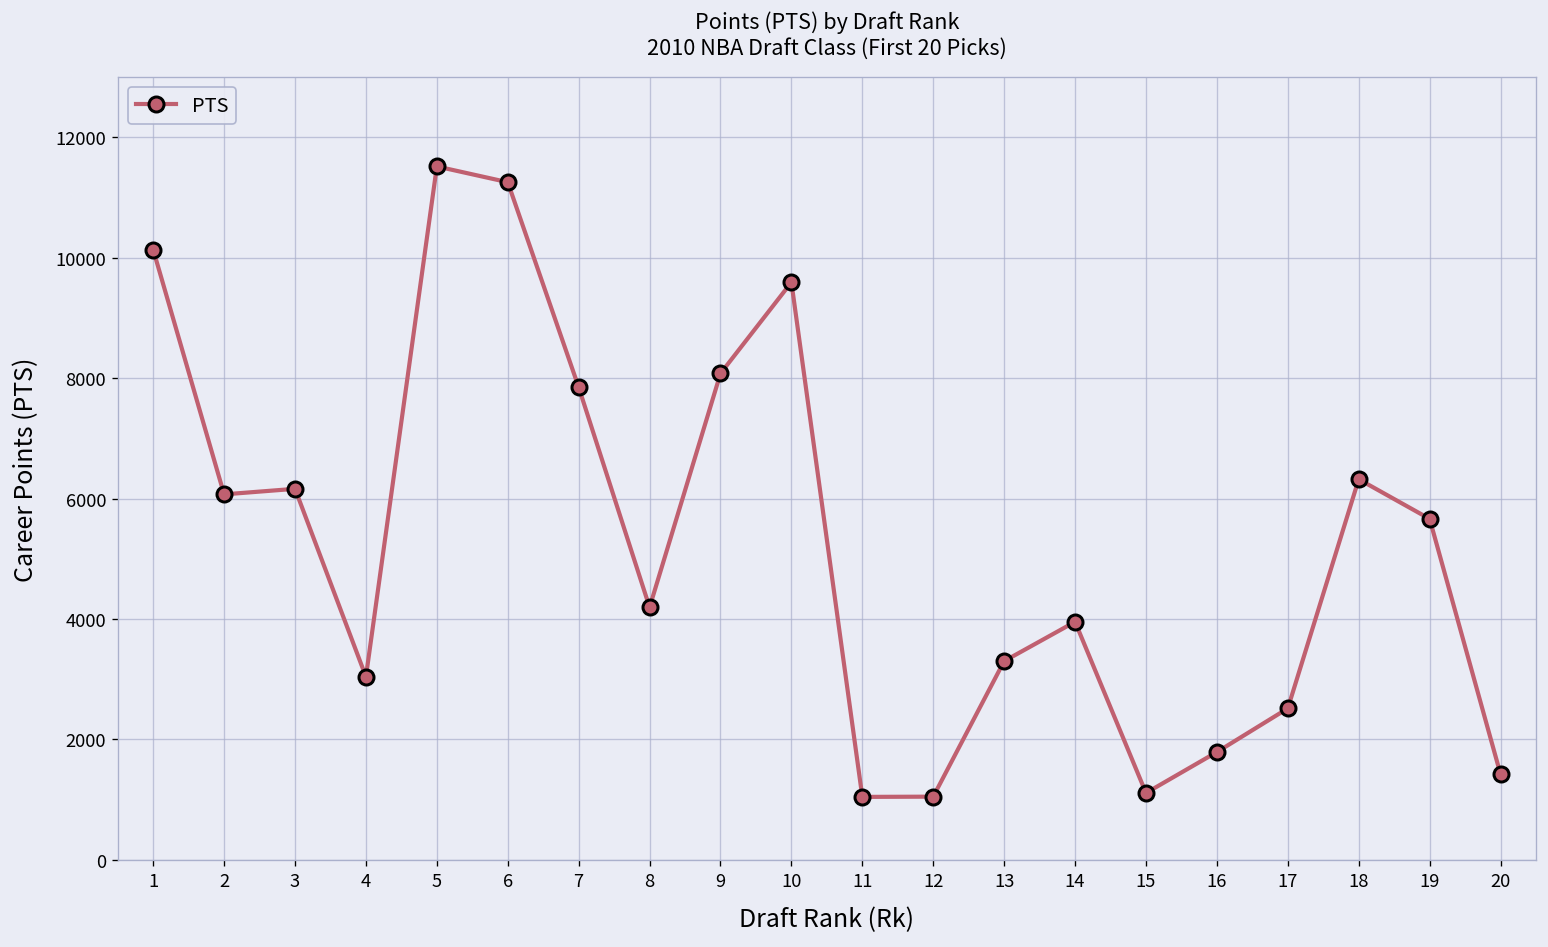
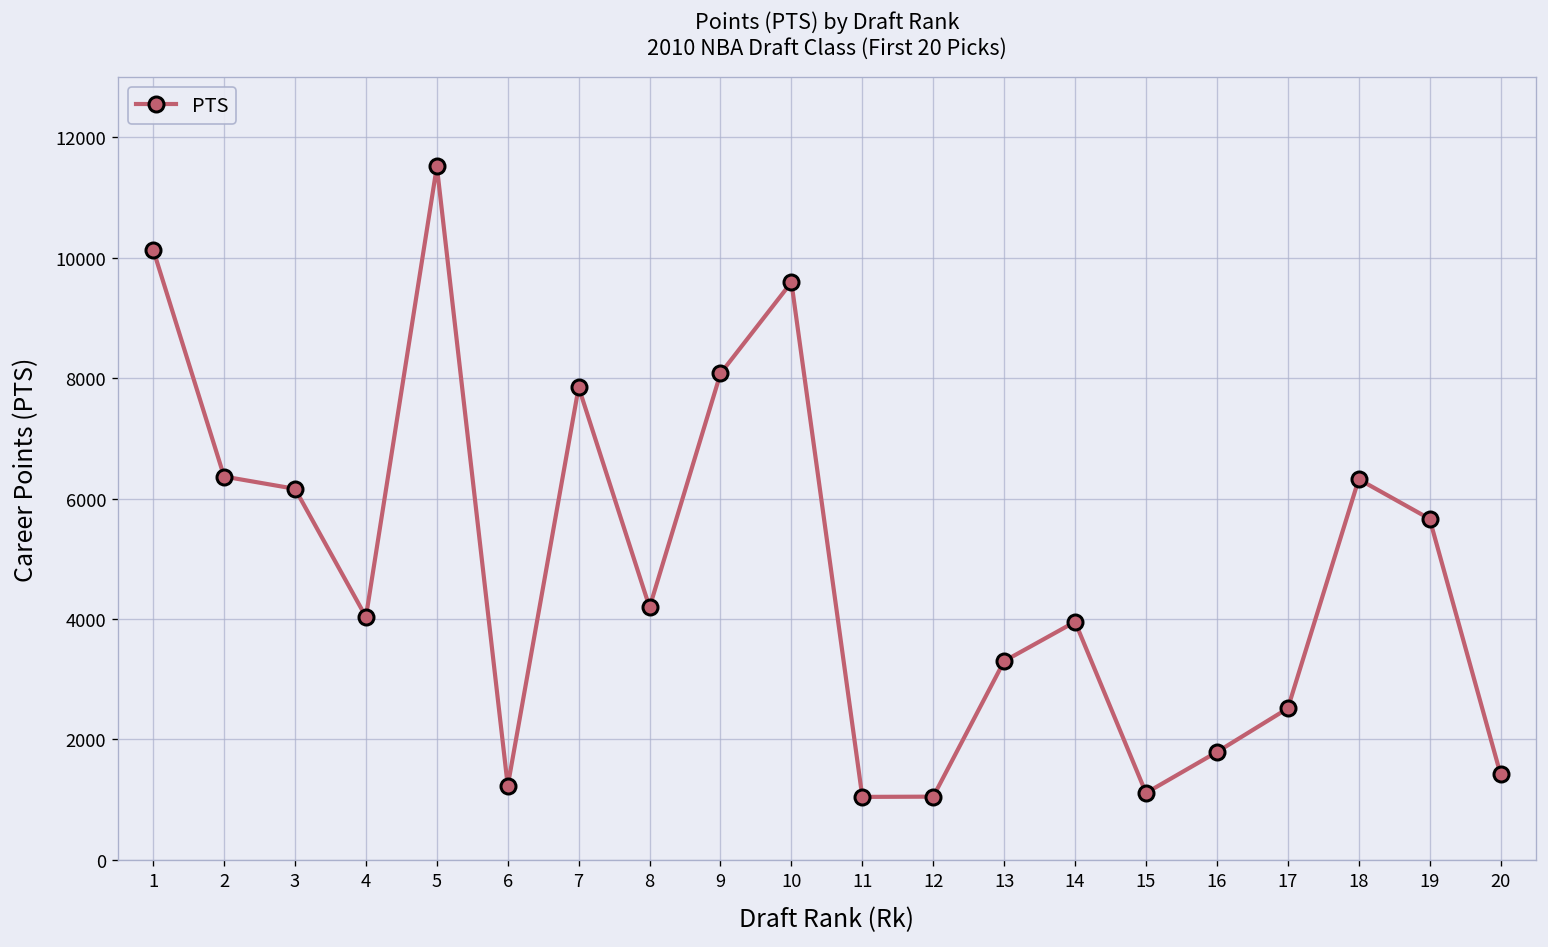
  {
    "1": 10100,
-   "2": 6100,
+   "2": 6400,
    "3": 6200,
-   "4": 3000,
+   "4": 4000,
    "5": 11500,
-   "6": 11300,
+   "6": 1200,
    "7": 7900,
    "8": 4200,
    "9": 8100,
    "10": 9600,
    "11": 1000,
    "12": 1100,
    "13": 3300,
    "14": 4000,
    "15": 1100,
    "16": 1800,
    "17": 2500,
    "18": 6300,
    "19": 5700,
    "20": 1400
  }
